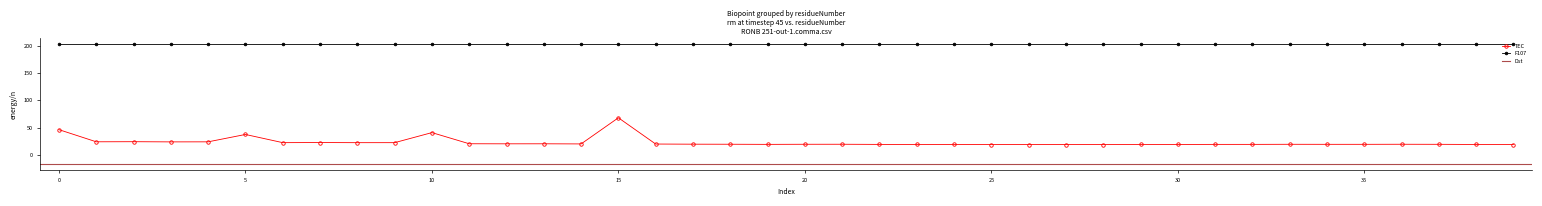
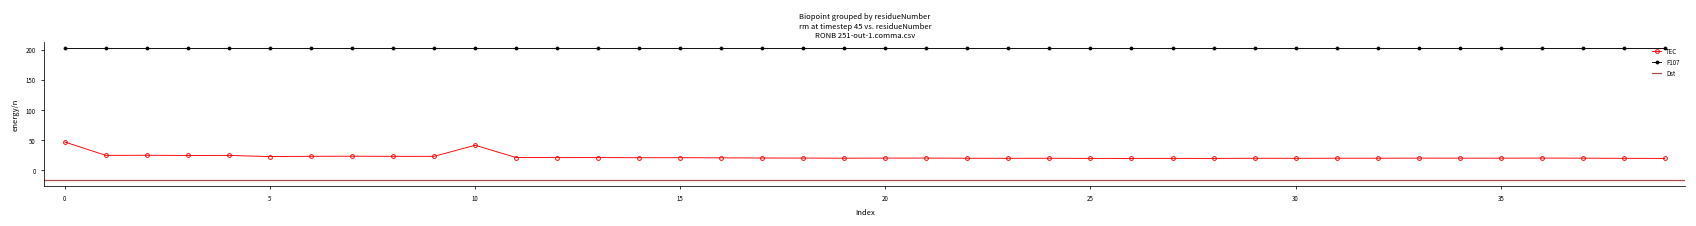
  {
    "TEC": {
      "0": 50,
-     "5": 40,
+     "5": 20,
      "10": 40,
-     "15": 70,
+     "15": 20,
      "20": 20,
      "25": 20,
      "30": 20,
      "35": 20
    },
    "F107": {
      "0": 200,
      "5": 200,
      "10": 200,
      "15": 200,
      "20": 200,
      "25": 200,
      "30": 200,
      "35": 200
    }
  }
